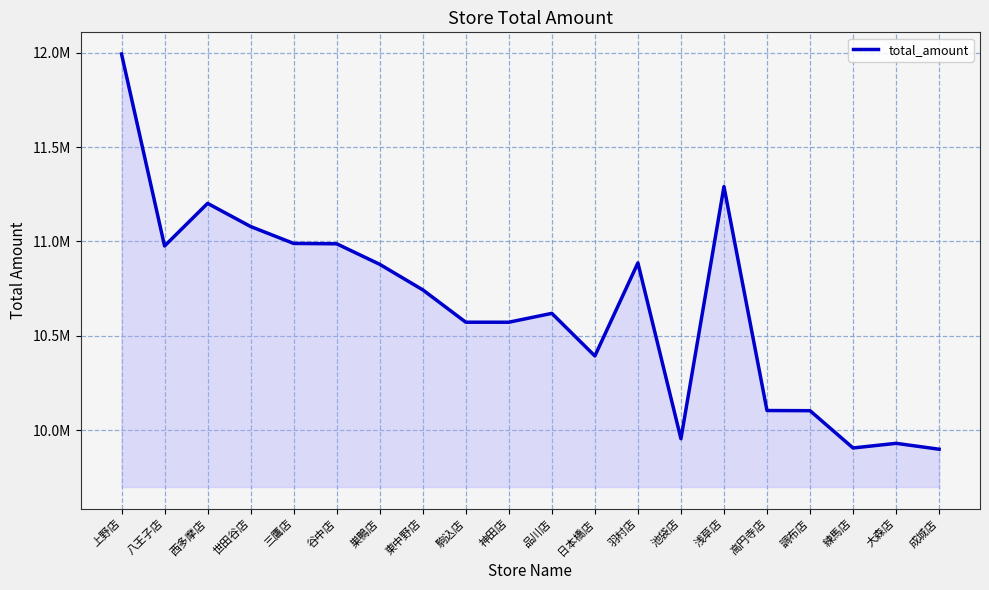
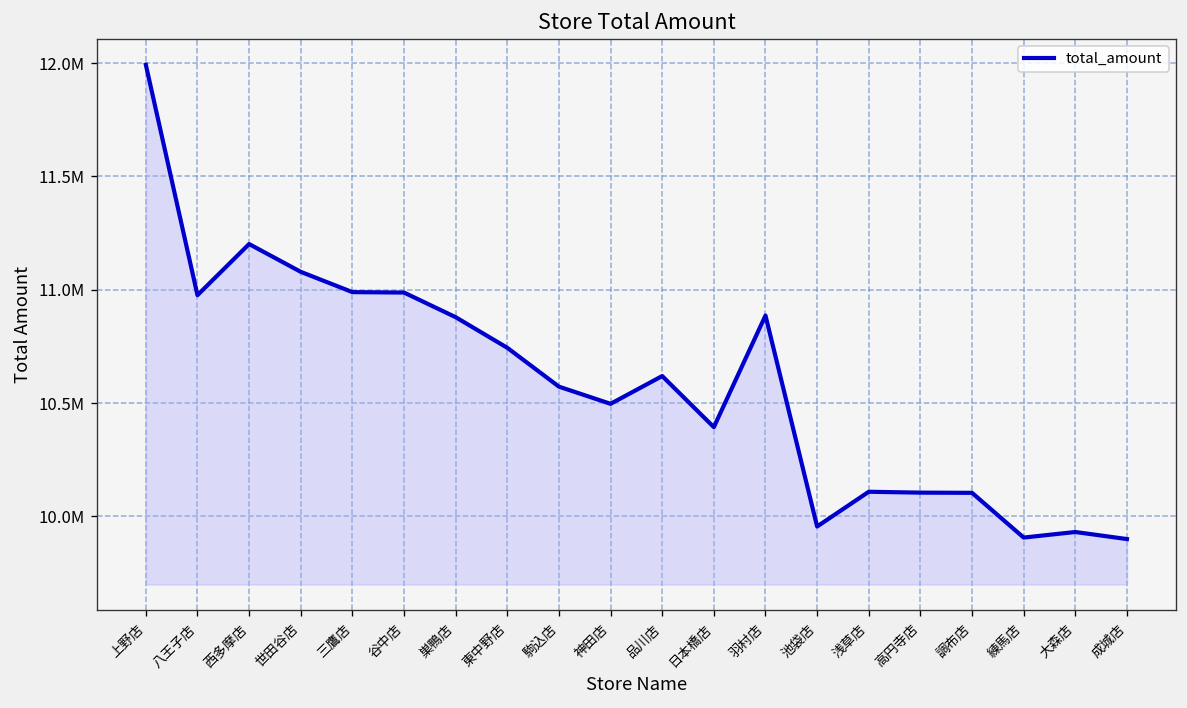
  {
    "上野店": 11990000,
    "八王子店": 10980000,
    "西多摩店": 11200000,
    "世田谷店": 11080000,
    "三鷹店": 10990000,
    "谷中店": 10990000,
    "巣鴨店": 10880000,
    "東中野店": 10740000,
    "駒込店": 10570000,
-   "神田店": 10570000,
+   "神田店": 10500000,
    "品川店": 10620000,
    "日本橋店": 10390000,
    "羽村店": 10890000,
    "池袋店": 9960000,
-   "浅草店": 11290000,
+   "浅草店": 10110000,
    "高円寺店": 10110000,
    "調布店": 10100000,
    "練馬店": 9910000,
    "大森店": 9930000,
    "成城店": 9900000
  }
